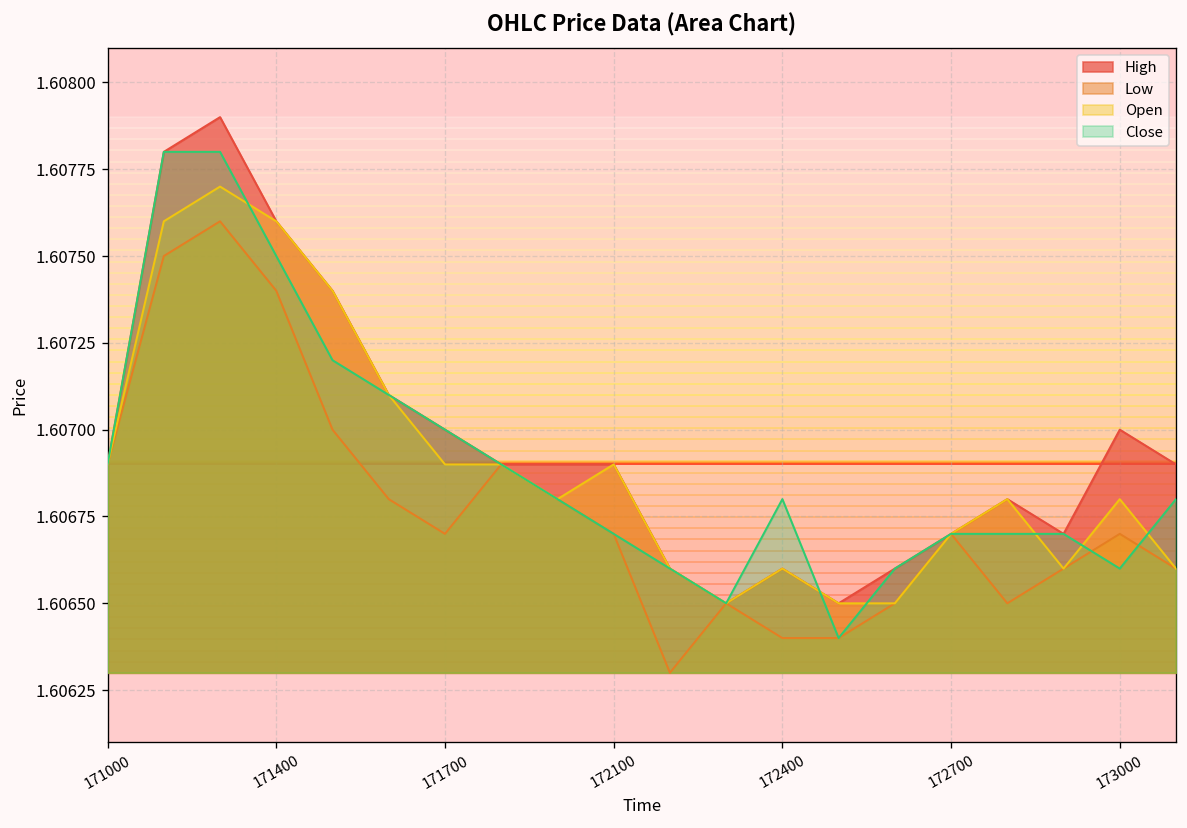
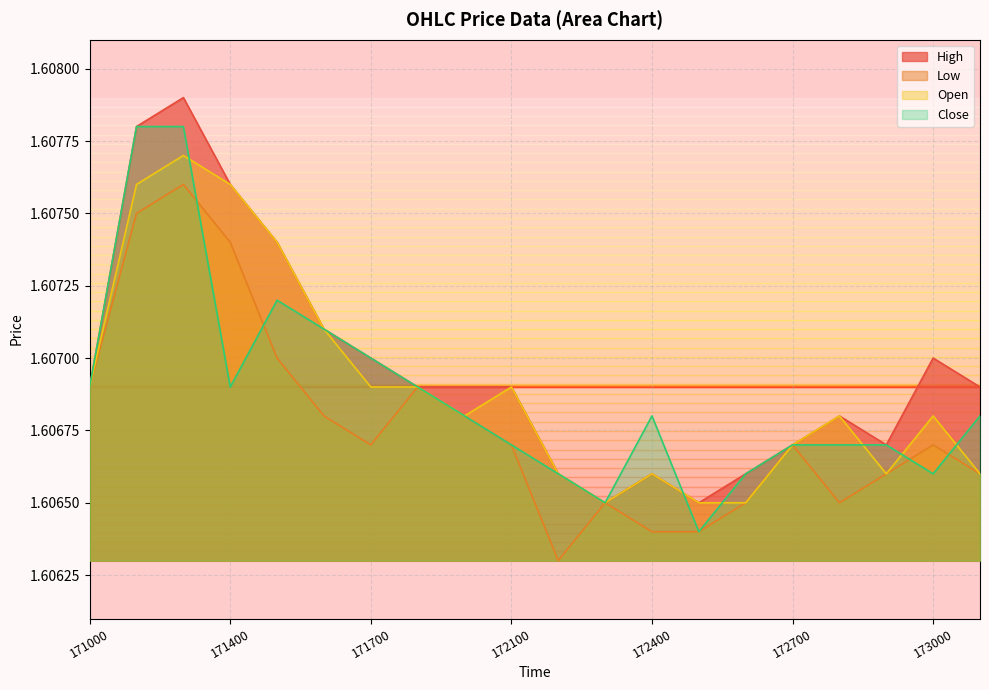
  {
    "Close": {
-     "171400": 1.6075,
+     "171400": 1.6069,
      "172400": 1.6068,
      "173000": 1.6066
    }
  }
